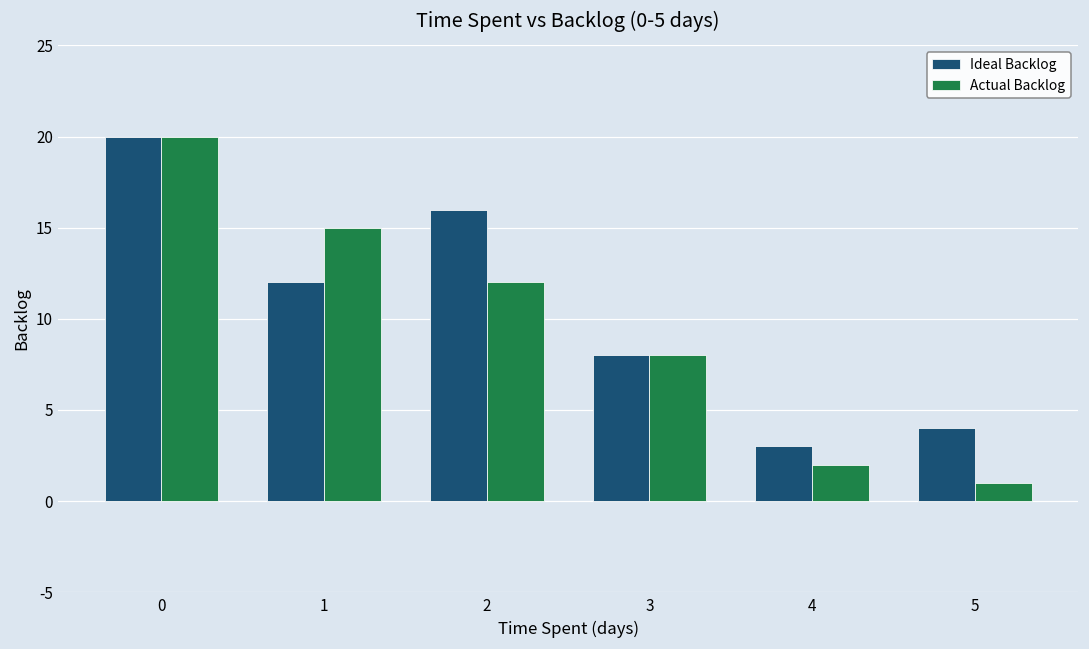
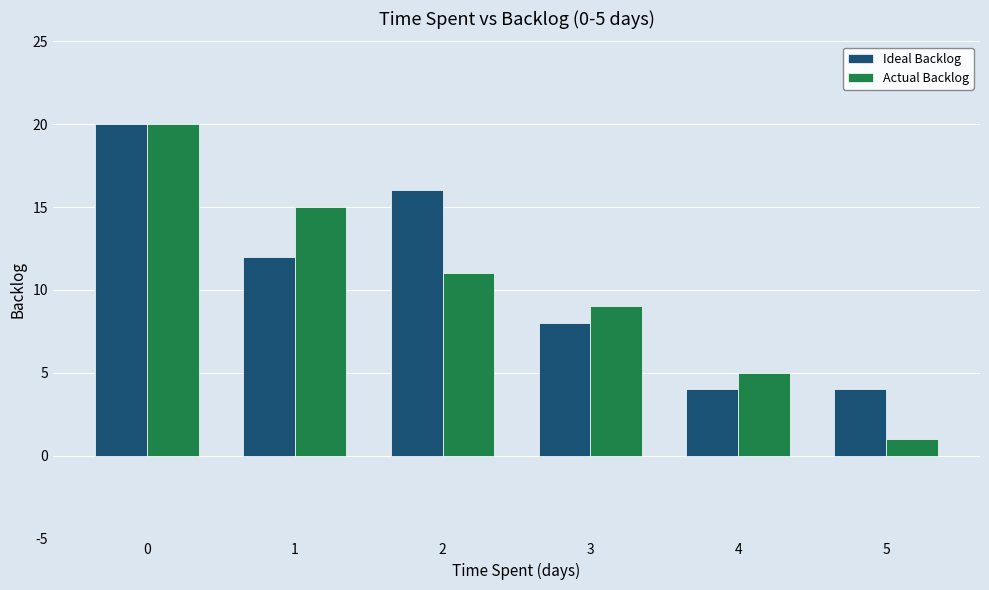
  {
    "Ideal Backlog": {
      "0": 20,
      "1": 12,
      "2": 16,
      "3": 8,
-     "4": 3,
+     "4": 4,
      "5": 4
    },
    "Actual Backlog": {
      "0": 20,
      "1": 15,
-     "2": 12,
-     "3": 8,
-     "4": 2,
+     "2": 11,
+     "3": 9,
+     "4": 5,
      "5": 1
    }
  }
